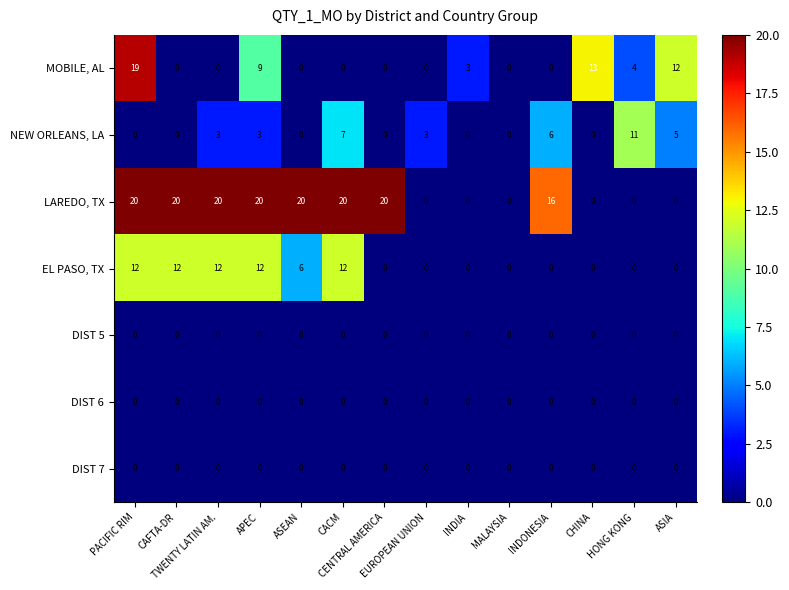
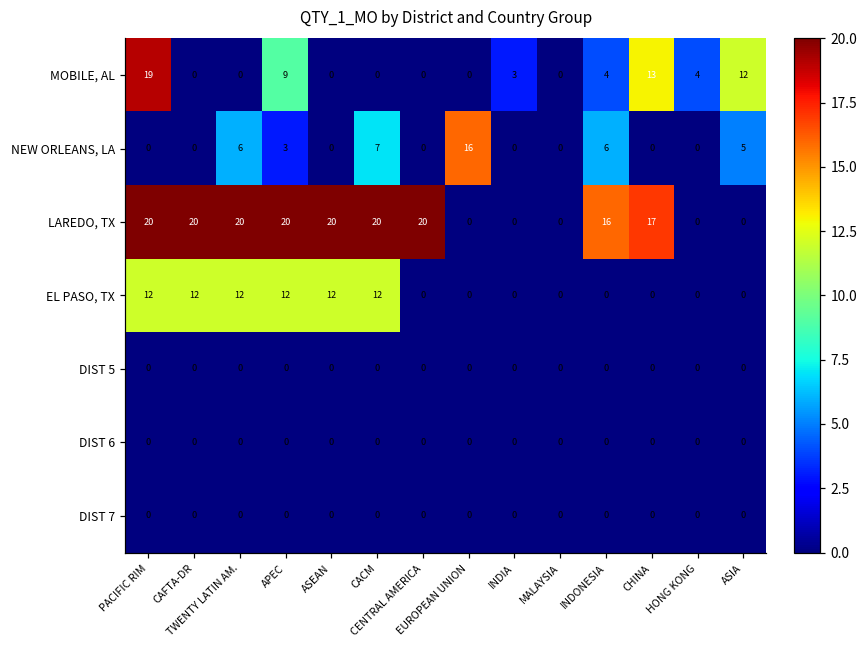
  {
    "MOBILE, AL": {
      "PACIFIC RIM": 19,
      "CAFTA-DR": 0,
      "TWENTY LATIN AM.": 0,
      "APEC": 9,
      "ASEAN": 0,
      "CACM": 0,
      "CENTRAL AMERICA": 0,
      "EUROPEAN UNION": 0,
      "INDIA": 3,
      "MALAYSIA": 0,
-     "INDONESIA": 0,
+     "INDONESIA": 4,
      "CHINA": 13,
      "HONG KONG": 4,
      "ASIA": 12
    },
    "NEW ORLEANS, LA": {
      "PACIFIC RIM": 0,
      "CAFTA-DR": 0,
-     "TWENTY LATIN AM.": 3,
+     "TWENTY LATIN AM.": 6,
      "APEC": 3,
      "ASEAN": 0,
      "CACM": 7,
      "CENTRAL AMERICA": 0,
-     "EUROPEAN UNION": 3,
+     "EUROPEAN UNION": 16,
      "INDIA": 0,
      "MALAYSIA": 0,
      "INDONESIA": 6,
      "CHINA": 0,
-     "HONG KONG": 11,
+     "HONG KONG": 0,
      "ASIA": 5
    },
    "LAREDO, TX": {
      "PACIFIC RIM": 20,
      "CAFTA-DR": 20,
      "TWENTY LATIN AM.": 20,
      "APEC": 20,
      "ASEAN": 20,
      "CACM": 20,
      "CENTRAL AMERICA": 20,
      "EUROPEAN UNION": 0,
      "INDIA": 0,
      "MALAYSIA": 0,
      "INDONESIA": 16,
-     "CHINA": 0,
+     "CHINA": 17,
      "HONG KONG": 0,
      "ASIA": 0
    },
    "EL PASO, TX": {
      "PACIFIC RIM": 12,
      "CAFTA-DR": 12,
      "TWENTY LATIN AM.": 12,
      "APEC": 12,
-     "ASEAN": 6,
+     "ASEAN": 12,
      "CACM": 12,
      "CENTRAL AMERICA": 0,
      "EUROPEAN UNION": 0,
      "INDIA": 0,
      "MALAYSIA": 0,
      "INDONESIA": 0,
      "CHINA": 0,
      "HONG KONG": 0,
      "ASIA": 0
    },
    "DIST 5": {
      "PACIFIC RIM": 0,
      "CAFTA-DR": 0,
      "TWENTY LATIN AM.": 0,
      "APEC": 0,
      "ASEAN": 0,
      "CACM": 0,
      "CENTRAL AMERICA": 0,
      "EUROPEAN UNION": 0,
      "INDIA": 0,
      "MALAYSIA": 0,
      "INDONESIA": 0,
      "CHINA": 0,
      "HONG KONG": 0,
      "ASIA": 0
    },
    "DIST 6": {
      "PACIFIC RIM": 0,
      "CAFTA-DR": 0,
      "TWENTY LATIN AM.": 0,
      "APEC": 0,
      "ASEAN": 0,
      "CACM": 0,
      "CENTRAL AMERICA": 0,
      "EUROPEAN UNION": 0,
      "INDIA": 0,
      "MALAYSIA": 0,
      "INDONESIA": 0,
      "CHINA": 0,
      "HONG KONG": 0,
      "ASIA": 0
    },
    "DIST 7": {
      "PACIFIC RIM": 0,
      "CAFTA-DR": 0,
      "TWENTY LATIN AM.": 0,
      "APEC": 0,
      "ASEAN": 0,
      "CACM": 0,
      "CENTRAL AMERICA": 0,
      "EUROPEAN UNION": 0,
      "INDIA": 0,
      "MALAYSIA": 0,
      "INDONESIA": 0,
      "CHINA": 0,
      "HONG KONG": 0,
      "ASIA": 0
    }
  }
